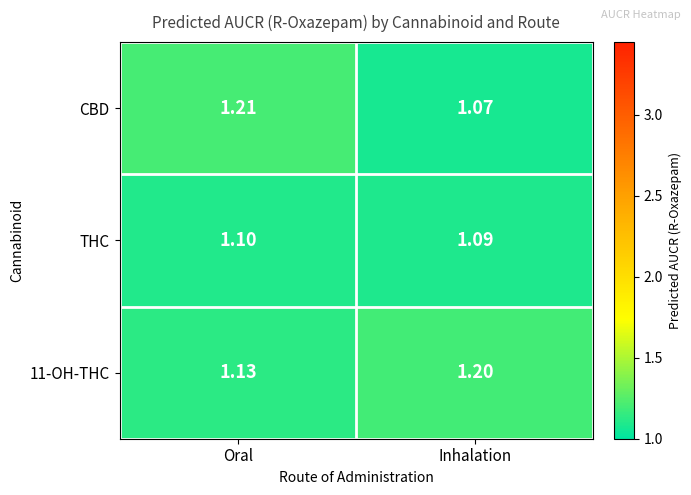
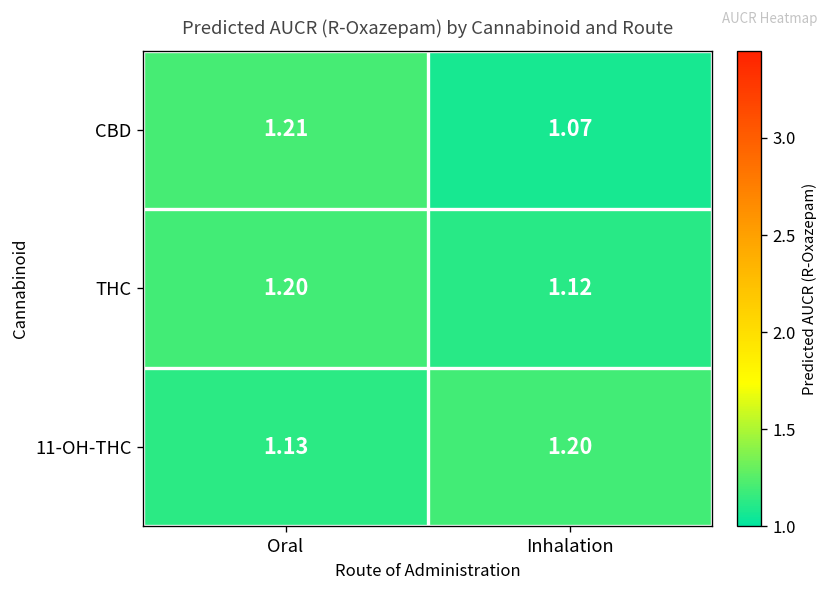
  {
    "CBD": {
      "Oral": 1.21,
      "Inhalation": 1.07
    },
    "THC": {
-     "Oral": 1.10,
-     "Inhalation": 1.09
+     "Oral": 1.20,
+     "Inhalation": 1.12
    },
    "11-OH-THC": {
      "Oral": 1.13,
      "Inhalation": 1.20
    }
  }
